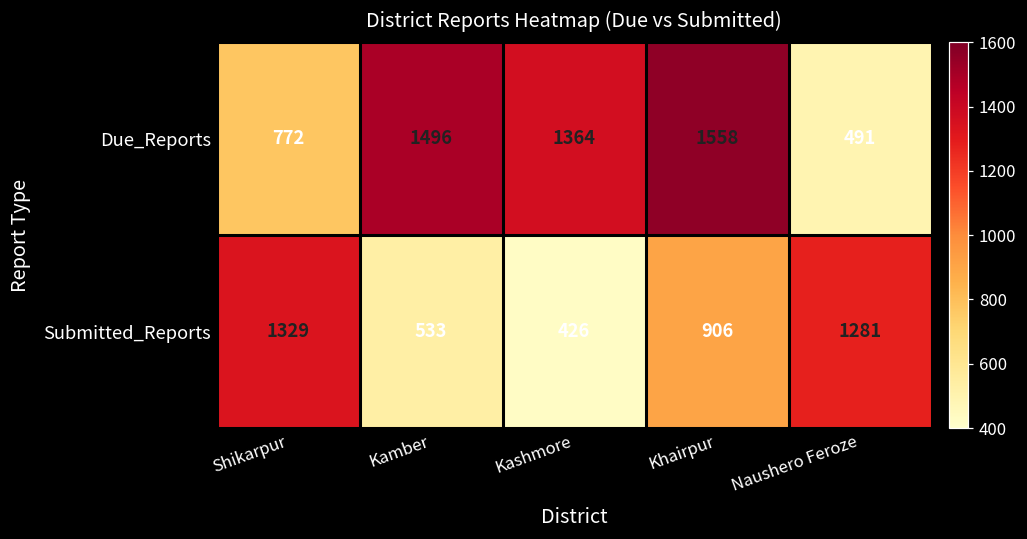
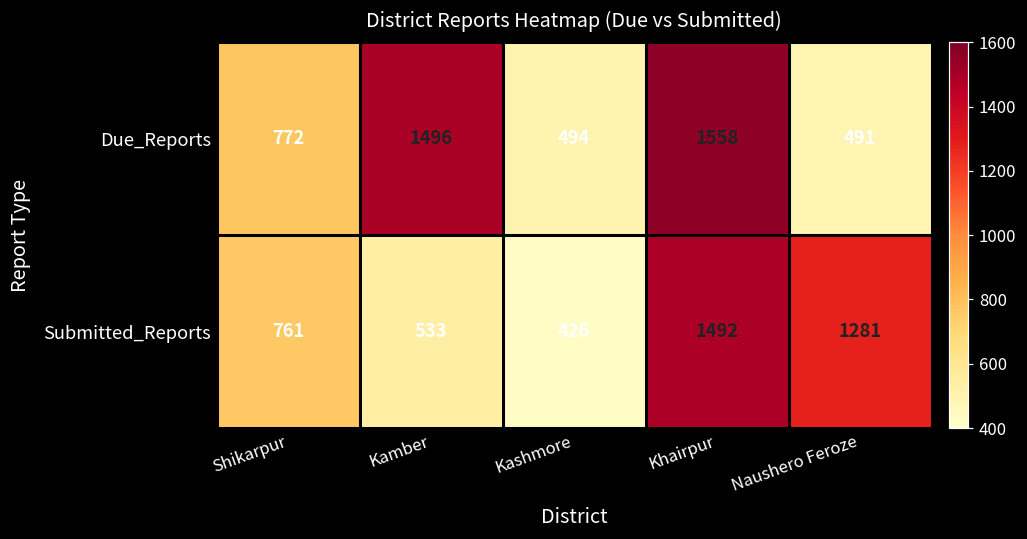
  {
    "Due_Reports": {
      "Shikarpur": 772,
      "Kamber": 1496,
-     "Kashmore": 1364,
+     "Kashmore": 494,
      "Khairpur": 1558,
      "Naushero Feroze": 491
    },
    "Submitted_Reports": {
-     "Shikarpur": 1329,
+     "Shikarpur": 761,
      "Kamber": 533,
      "Kashmore": 426,
-     "Khairpur": 906,
+     "Khairpur": 1492,
      "Naushero Feroze": 1281
    }
  }
